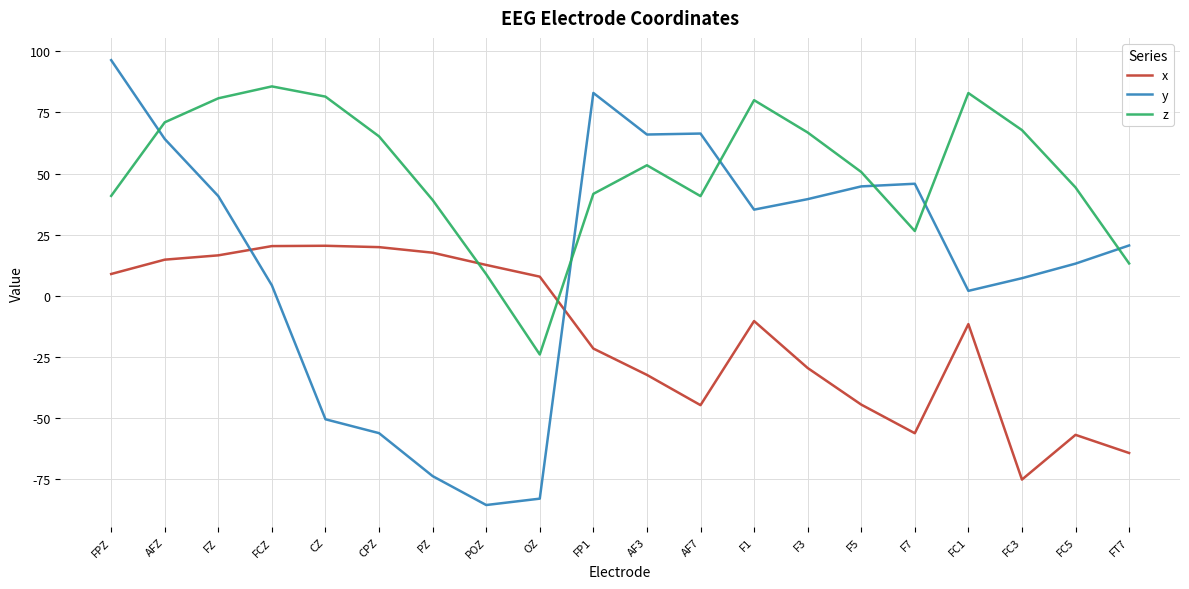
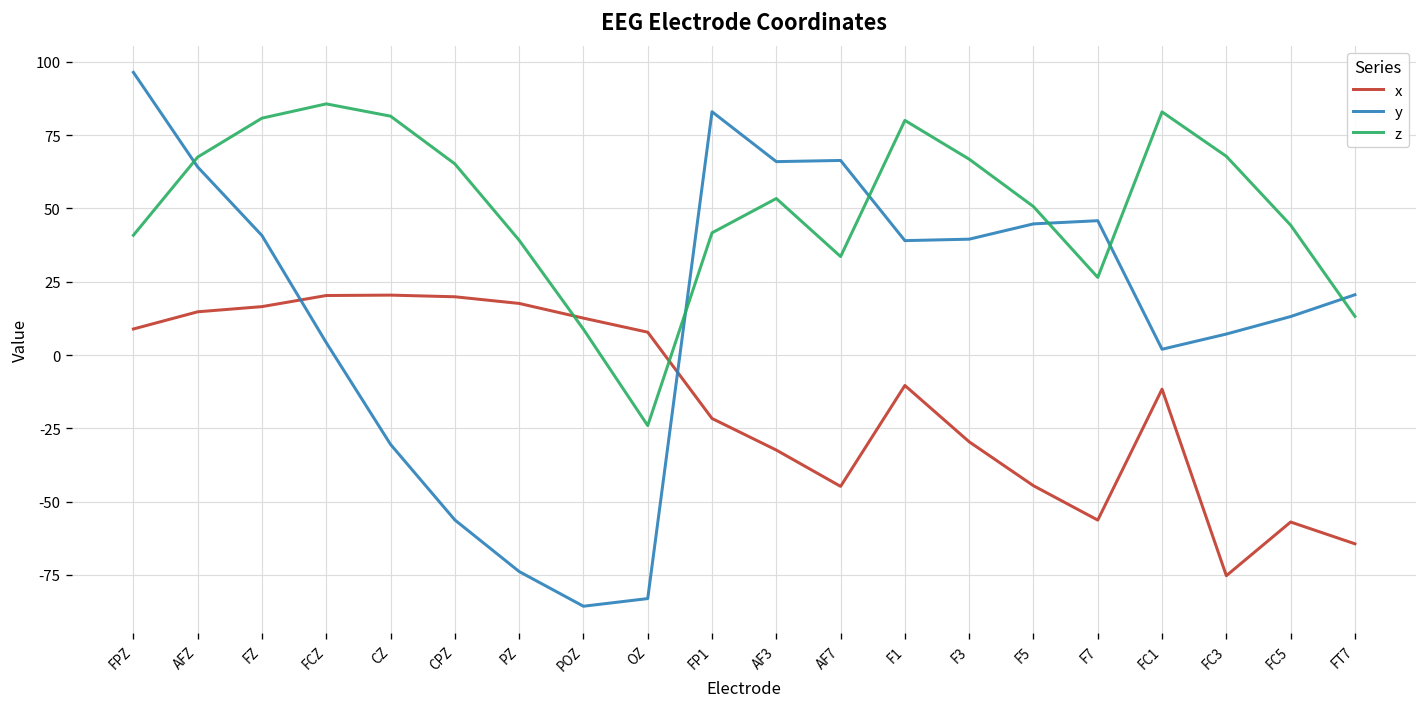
  {
    "x": {
      "FPZ": 9,
      "AFZ": 15,
      "FZ": 17,
      "FCZ": 20,
      "CZ": 20,
      "CPZ": 20,
      "PZ": 18,
      "POZ": 13,
      "OZ": 8,
      "FP1": -22,
      "AF3": -32,
      "AF7": -45,
      "F1": -10,
      "F3": -30,
      "F5": -45,
      "F7": -56,
      "FC1": -12,
      "FC3": -75,
      "FC5": -57,
      "FT7": -64
    },
    "y": {
      "FPZ": 96,
      "AFZ": 64,
      "FZ": 41,
      "FCZ": 4,
-     "CZ": -51,
+     "CZ": -30,
      "CPZ": -56,
      "PZ": -74,
      "POZ": -86,
      "OZ": -83,
      "FP1": 83,
      "AF3": 66,
      "AF7": 66,
-     "F1": 35,
+     "F1": 39,
      "F3": 40,
      "F5": 45,
      "F7": 46,
      "FC1": 2,
      "FC3": 7,
      "FC5": 13,
      "FT7": 21
    },
    "z": {
      "FPZ": 41,
-     "AFZ": 71,
+     "AFZ": 68,
      "FZ": 81,
      "FCZ": 86,
      "CZ": 81,
      "CPZ": 65,
      "PZ": 39,
      "POZ": 9,
      "OZ": -24,
      "FP1": 42,
      "AF3": 53,
-     "AF7": 41,
+     "AF7": 34,
      "F1": 80,
      "F3": 67,
      "F5": 51,
      "F7": 26,
      "FC1": 83,
      "FC3": 68,
      "FC5": 44,
      "FT7": 13
    }
  }
